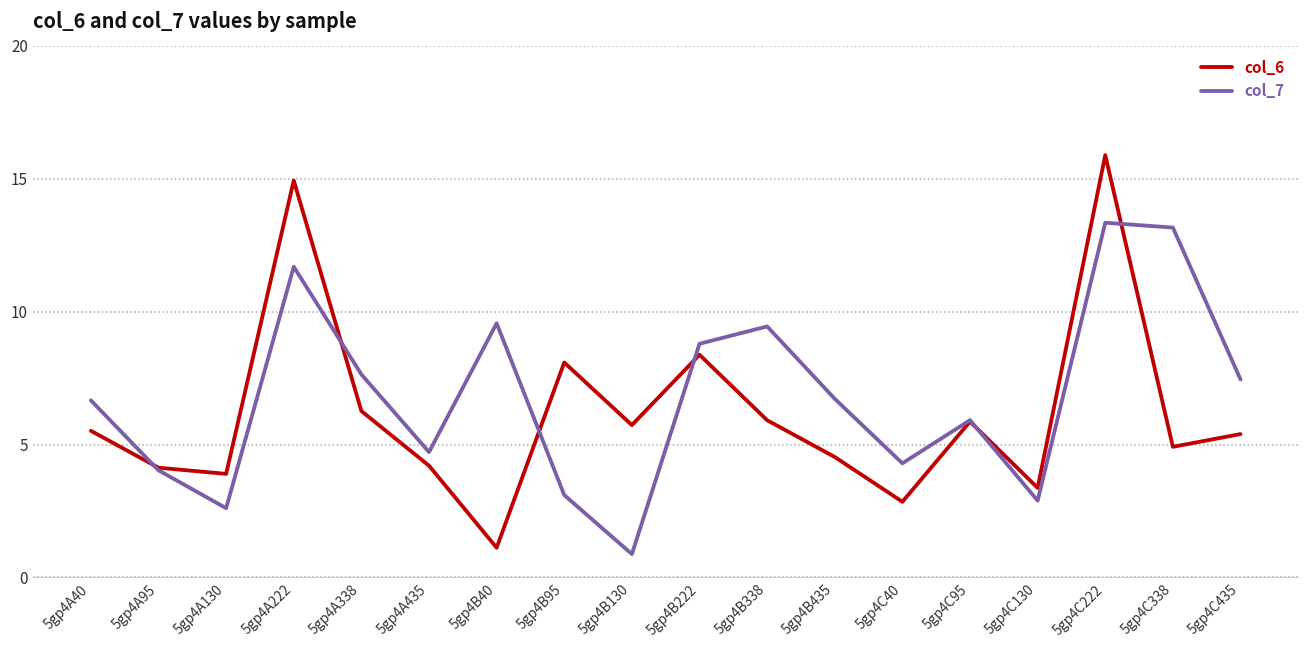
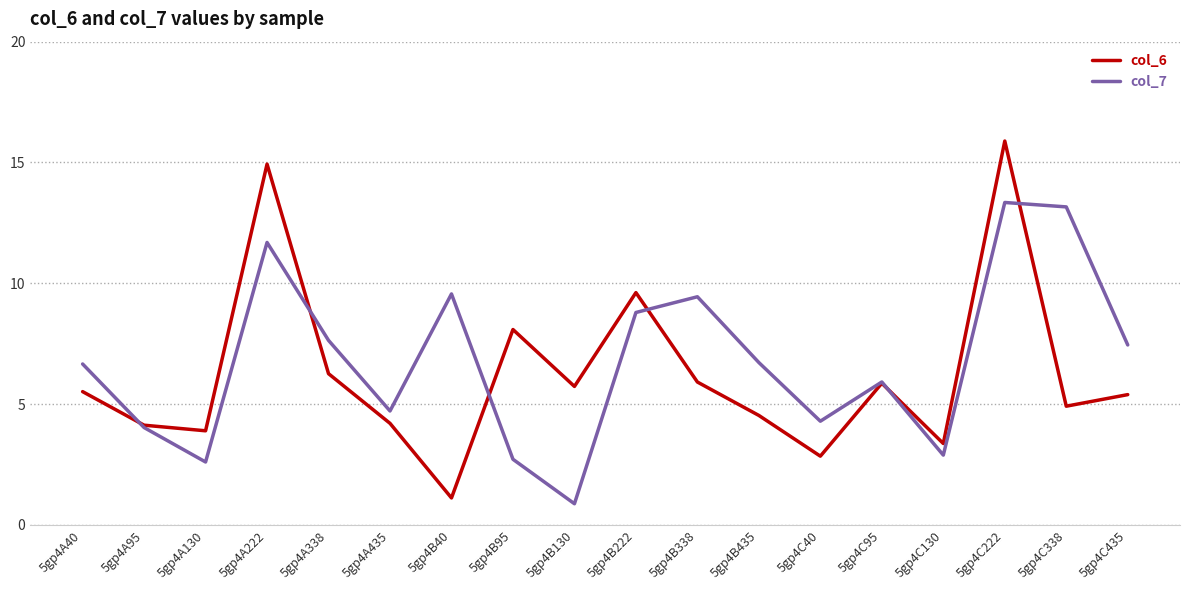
  {
    "col_6": {
      "5gp4A40": 5.5,
      "5gp4A130": 3.9,
      "5gp4A222": 14.9,
      "5gp4A338": 6.3,
      "5gp4A435": 4.2,
      "5gp4B40": 1.1,
      "5gp4B95": 8.1,
      "5gp4B130": 5.7,
-     "5gp4B222": 8.4,
+     "5gp4B222": 9.6,
      "5gp4B338": 5.9,
      "5gp4B435": 4.5,
      "5gp4C40": 2.8,
      "5gp4C130": 3.4,
      "5gp4C222": 15.9,
      "5gp4C338": 4.9,
      "5gp4C435": 5.4
    },
    "col_7": {
      "5gp4A40": 6.7,
      "5gp4A130": 2.6,
      "5gp4A222": 11.7,
      "5gp4A338": 7.6,
      "5gp4A435": 4.7,
      "5gp4B40": 9.6,
-     "5gp4B95": 3.1,
+     "5gp4B95": 2.7,
      "5gp4B130": 0.9,
      "5gp4B222": 8.8,
      "5gp4B338": 9.4,
      "5gp4B435": 6.7,
      "5gp4C40": 4.3,
      "5gp4C130": 2.9,
      "5gp4C222": 13.3,
      "5gp4C338": 13.2,
      "5gp4C435": 7.4
    }
  }
